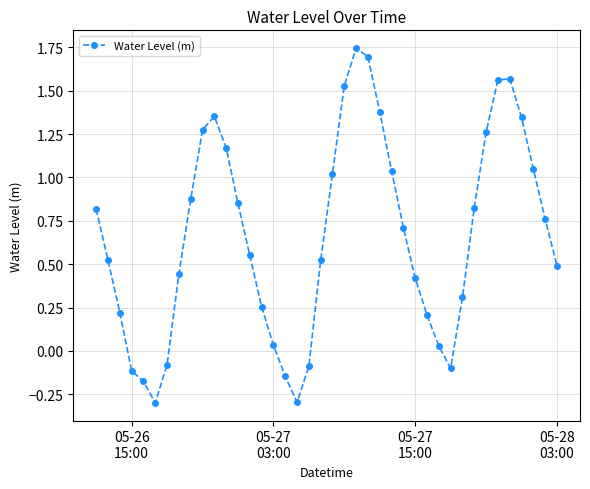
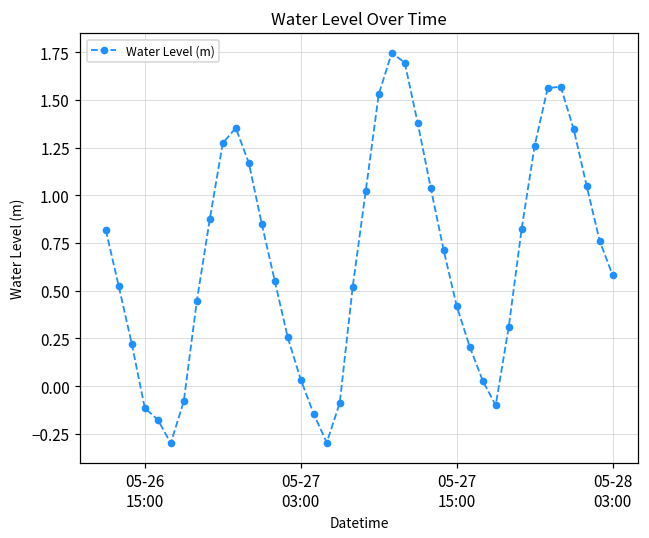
  {
    "05-26 15:00": -0.11,
    "05-27 03:00": 0.03,
    "05-27 15:00": 0.42,
-   "05-28 03:00": 0.49
+   "05-28 03:00": 0.58
  }
